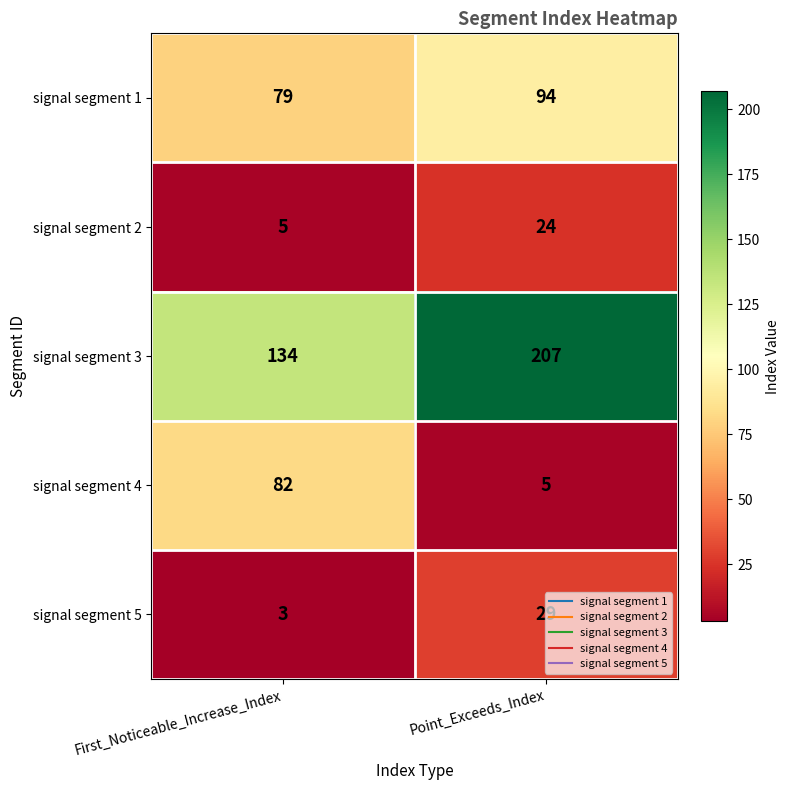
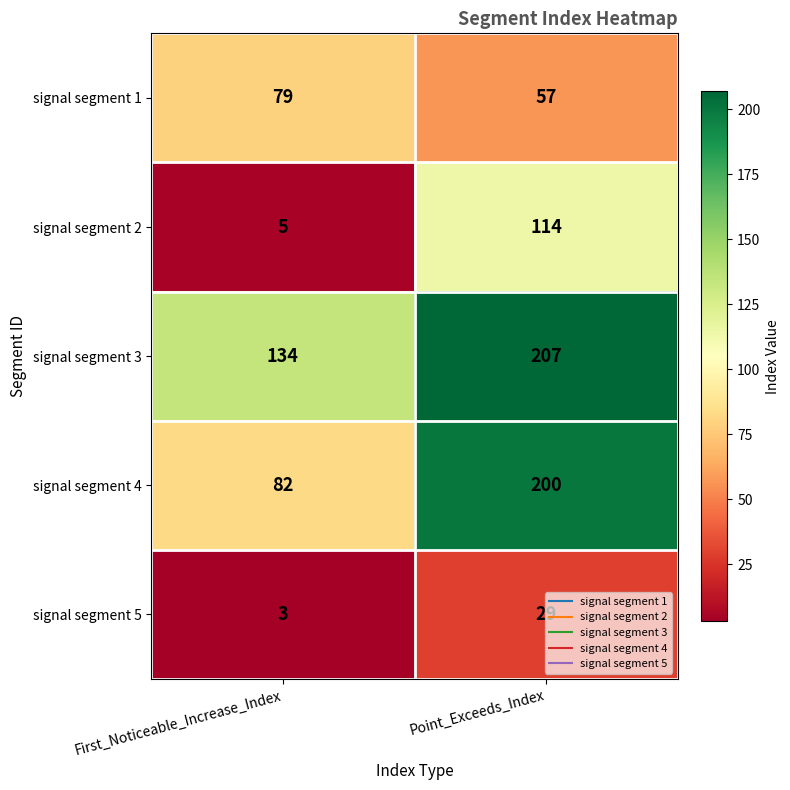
  {
    "signal segment 1": {
      "First_Noticeable_Increase_Index": 79,
-     "Point_Exceeds_Index": 94
+     "Point_Exceeds_Index": 57
    },
    "signal segment 2": {
      "First_Noticeable_Increase_Index": 5,
-     "Point_Exceeds_Index": 24
+     "Point_Exceeds_Index": 114
    },
    "signal segment 3": {
      "First_Noticeable_Increase_Index": 134,
      "Point_Exceeds_Index": 207
    },
    "signal segment 4": {
      "First_Noticeable_Increase_Index": 82,
-     "Point_Exceeds_Index": 5
+     "Point_Exceeds_Index": 200
    },
    "signal segment 5": {
      "First_Noticeable_Increase_Index": 3
    }
  }
